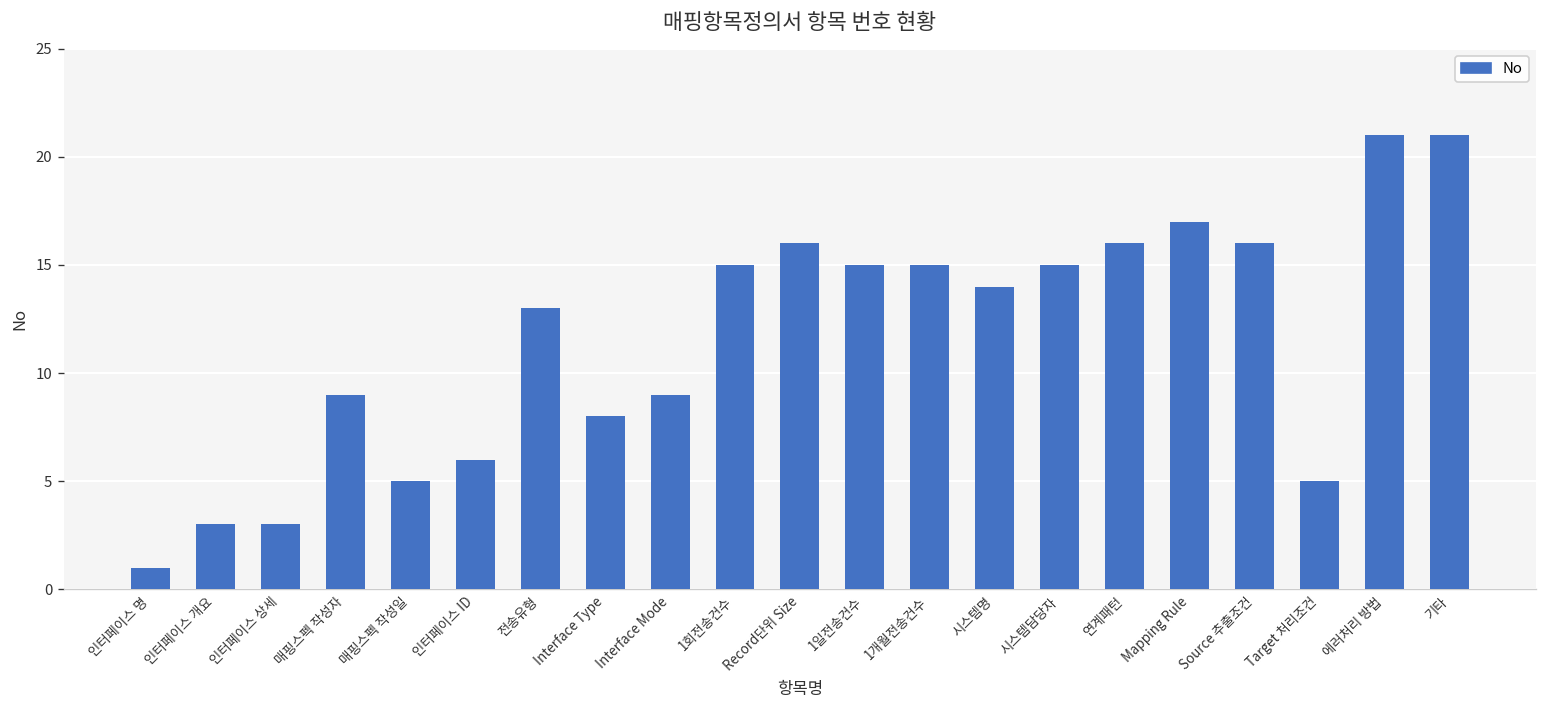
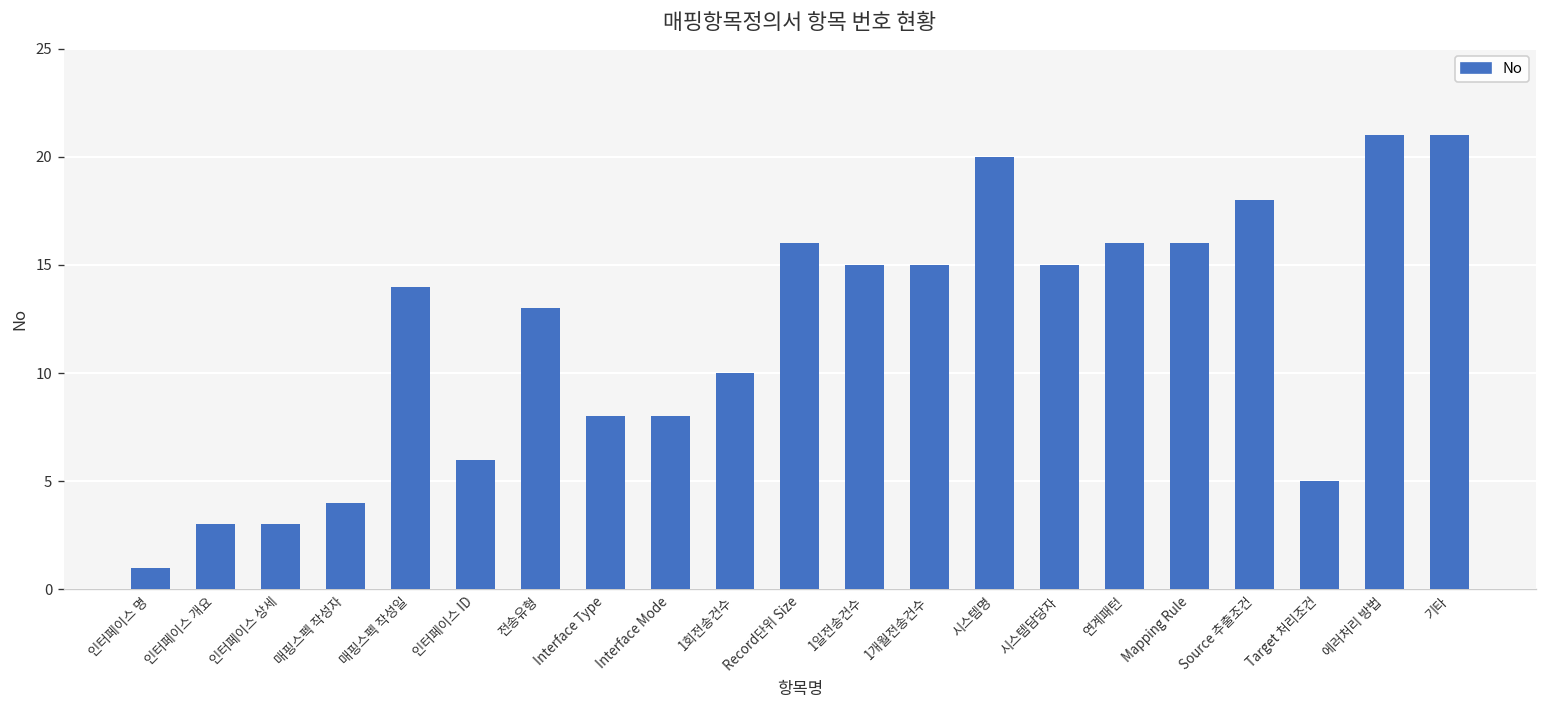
  {
    "인터페이스 명": 1,
    "인터페이스 개요": 3,
    "인터페이스 상세": 3,
-   "매핑스펙 작성자": 9,
-   "매핑스펙 작성일": 5,
+   "매핑스펙 작성자": 4,
+   "매핑스펙 작성일": 14,
    "인터페이스 ID": 6,
    "전송유형": 13,
    "Interface Type": 8,
-   "Interface Mode": 9,
-   "1회전송건수": 15,
+   "Interface Mode": 8,
+   "1회전송건수": 10,
    "Record단위 Size": 16,
    "1일전송건수": 15,
    "1개월전송건수": 15,
-   "시스템명": 14,
+   "시스템명": 20,
    "시스템담당자": 15,
    "연계패턴": 16,
-   "Mapping Rule": 17,
-   "Source 추출조건": 16,
+   "Mapping Rule": 16,
+   "Source 추출조건": 18,
    "Target 처리조건": 5,
    "에러처리 방법": 21,
    "기타": 21
  }
